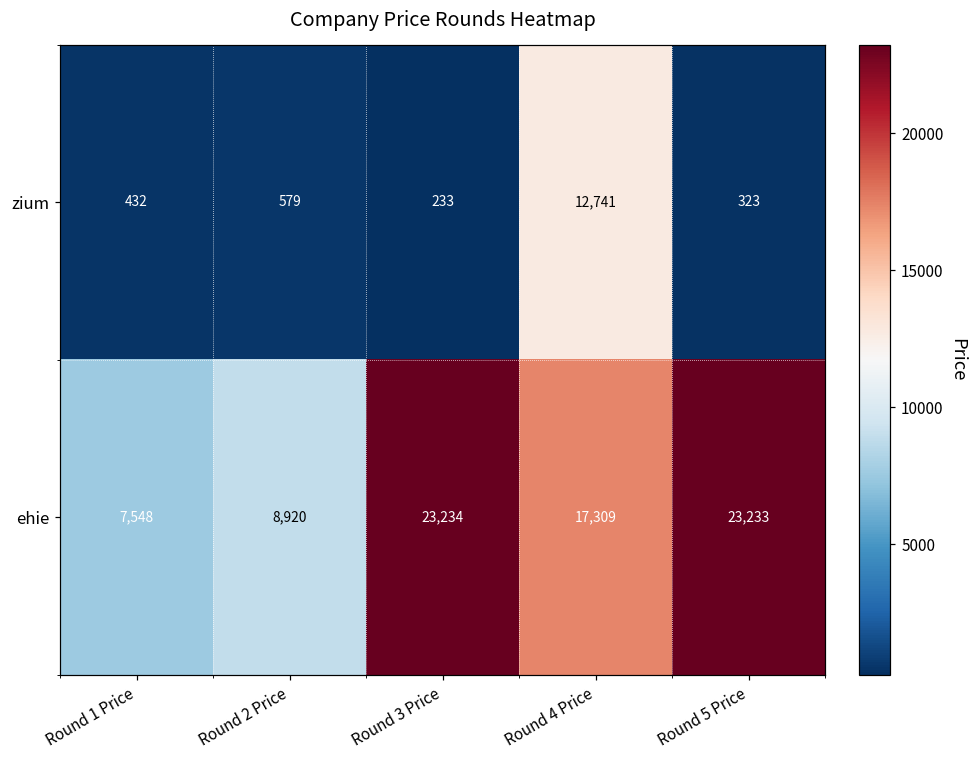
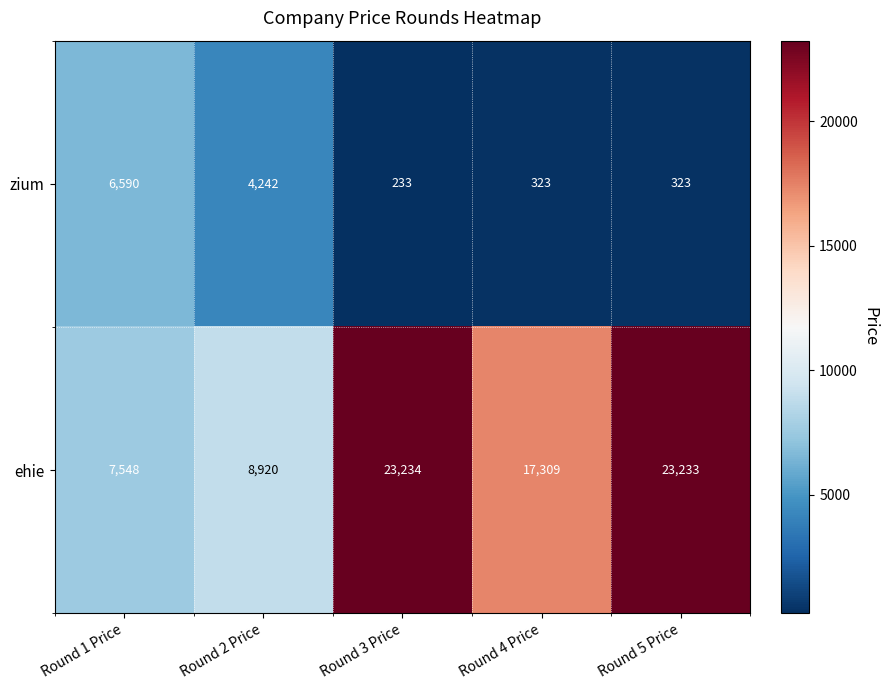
  {
    "zium": {
-     "Round 1 Price": "432",
-     "Round 2 Price": "579",
+     "Round 1 Price": "6,590",
+     "Round 2 Price": "4,242",
      "Round 3 Price": "233",
-     "Round 4 Price": "12,741",
+     "Round 4 Price": "323",
      "Round 5 Price": "323"
    },
    "ehie": {
      "Round 1 Price": "7,548",
      "Round 2 Price": "8,920",
      "Round 3 Price": "23,234",
      "Round 4 Price": "17,309",
      "Round 5 Price": "23,233"
    }
  }
